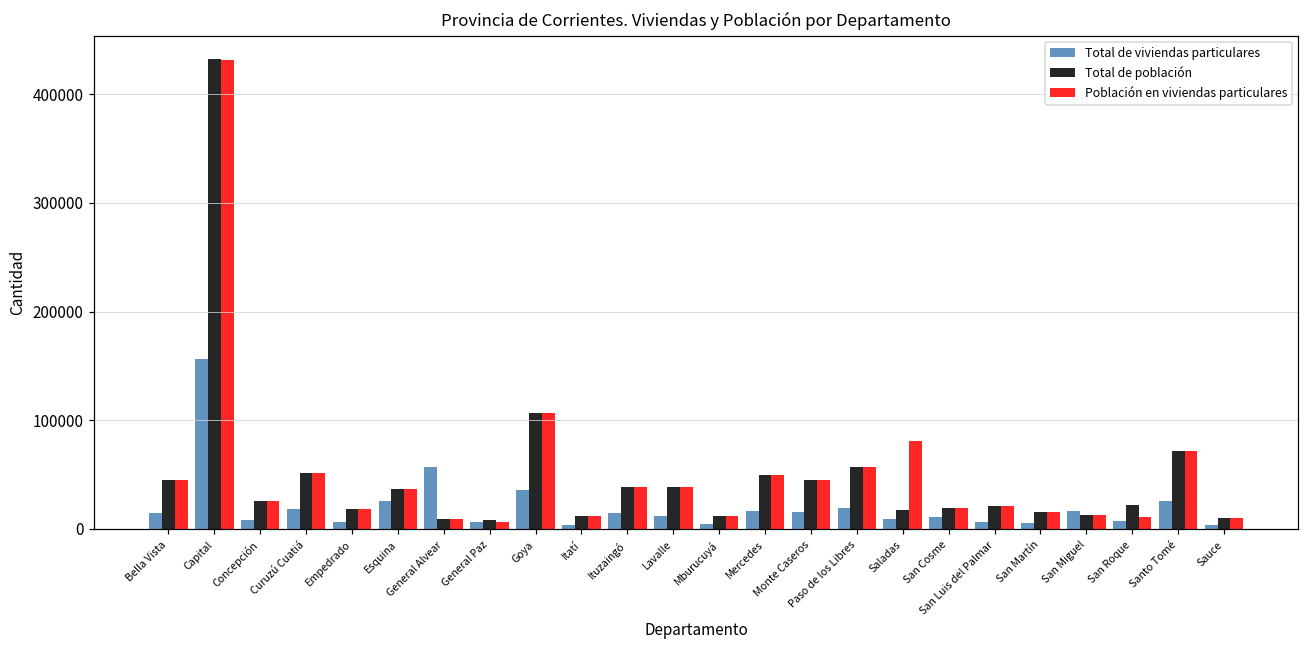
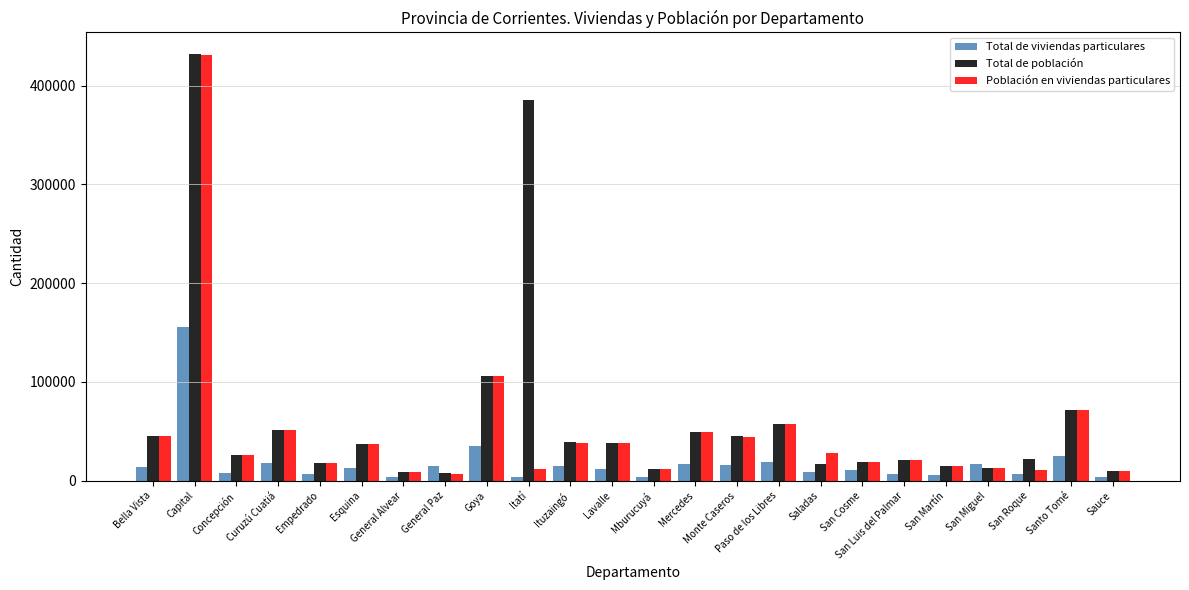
  {
    "Total de viviendas particulares": {
      "Bella Vista": 10000,
      "Capital": 160000,
      "Concepción": 10000,
      "Curuzú Cuatiá": 20000,
      "Empedrado": 10000,
-     "Esquina": 30000,
-     "General Alvear": 60000,
-     "General Paz": 6000,
+     "Esquina": 10000,
+     "General Alvear": 0,
+     "General Paz": 14000,
      "Goya": 40000,
      "Itatí": 0,
      "Ituzaingó": 10000,
      "Lavalle": 10000,
      "Mburucuyá": 0,
      "Mercedes": 20000,
      "Monte Caseros": 20000,
      "Paso de los Libres": 20000,
      "Saladas": 10000,
      "San Cosme": 10000,
      "San Luis del Palmar": 10000,
      "San Martín": 10000,
      "San Miguel": 20000,
      "San Roque": 10000,
      "Santo Tomé": 30000,
      "Sauce": 0
    },
    "Total de población": {
      "Bella Vista": 40000,
      "Capital": 430000,
      "Concepción": 30000,
      "Curuzú Cuatiá": 50000,
      "Empedrado": 20000,
      "Esquina": 40000,
      "General Alvear": 10000,
      "General Paz": 10000,
      "Goya": 110000,
-     "Itatí": 10000,
+     "Itatí": 390000,
      "Ituzaingó": 40000,
      "Lavalle": 40000,
      "Mburucuyá": 10000,
      "Mercedes": 50000,
      "Monte Caseros": 40000,
      "Paso de los Libres": 60000,
      "Saladas": 20000,
      "San Cosme": 20000,
      "San Luis del Palmar": 20000,
      "San Martín": 20000,
      "San Miguel": 10000,
      "San Roque": 20000,
      "Santo Tomé": 70000,
      "Sauce": 10000
    },
    "Población en viviendas particulares": {
      "Bella Vista": 40000,
      "Capital": 430000,
      "Concepción": 30000,
      "Curuzú Cuatiá": 50000,
      "Empedrado": 20000,
      "Esquina": 40000,
      "General Alvear": 10000,
      "General Paz": 10000,
      "Goya": 110000,
      "Itatí": 10000,
      "Ituzaingó": 40000,
      "Lavalle": 40000,
      "Mburucuyá": 10000,
      "Mercedes": 50000,
      "Monte Caseros": 40000,
      "Paso de los Libres": 60000,
-     "Saladas": 80000,
+     "Saladas": 30000,
      "San Cosme": 20000,
      "San Luis del Palmar": 20000,
      "San Martín": 20000,
      "San Miguel": 10000,
      "San Roque": 10000,
      "Santo Tomé": 70000,
      "Sauce": 10000
    }
  }
